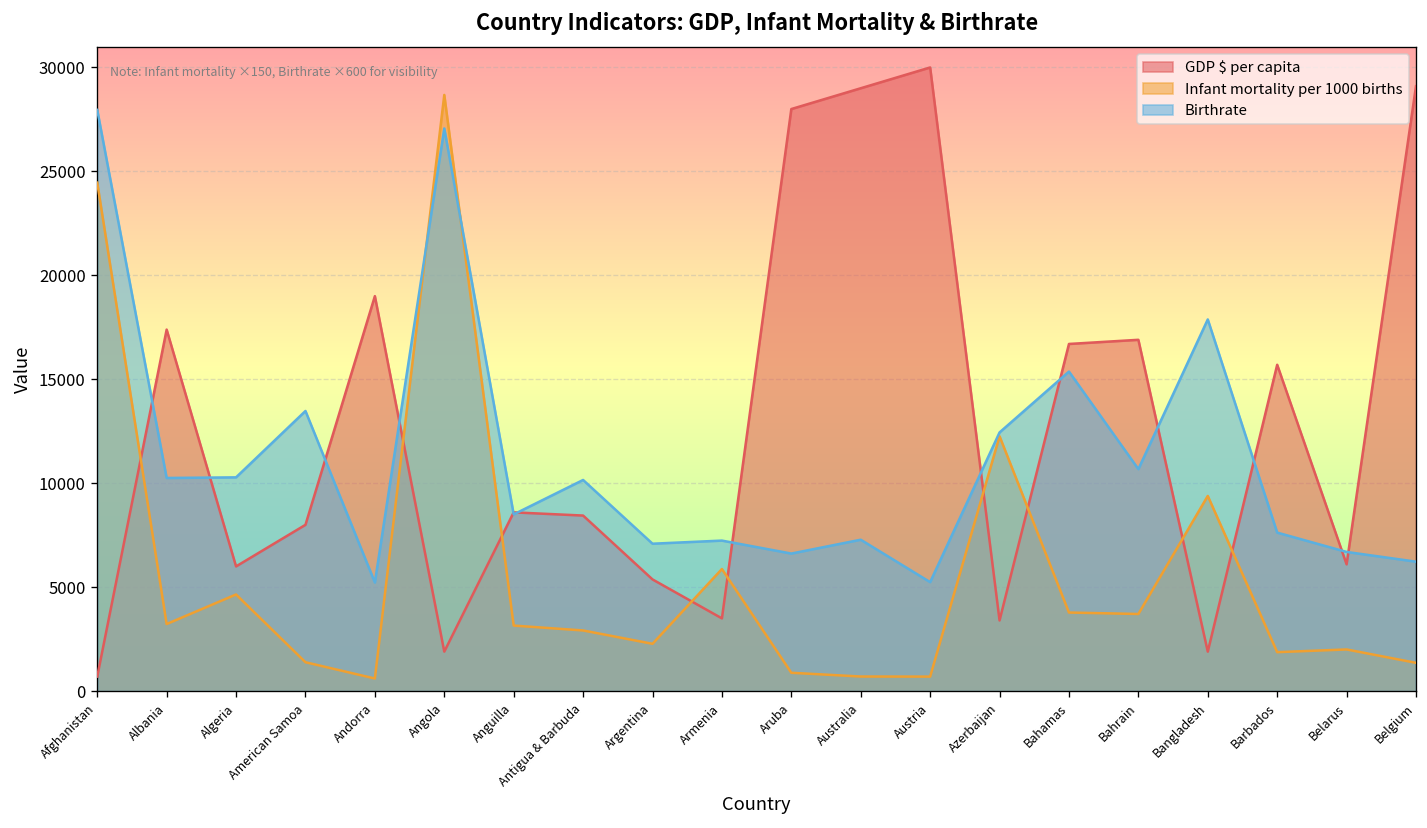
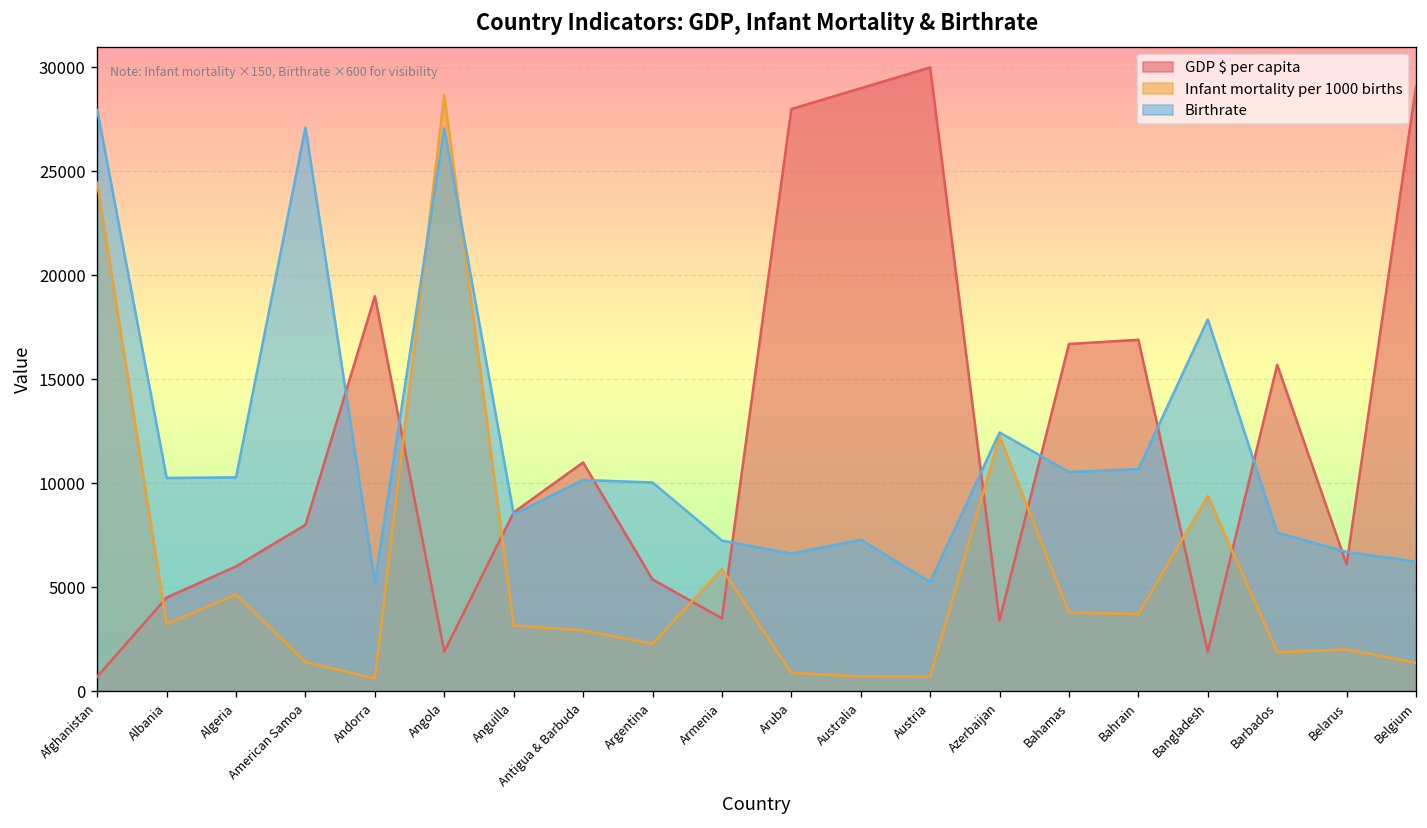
  {
    "GDP $ per capita": {
      "Afghanistan": 700,
-     "Albania": 17400,
+     "Albania": 4500,
      "Algeria": 6000,
      "American Samoa": 8000,
      "Andorra": 19000,
      "Angola": 1900,
-     "Antigua & Barbuda": 8400,
+     "Antigua & Barbuda": 11000,
      "Argentina": 5400,
      "Armenia": 3500,
      "Aruba": 28000,
      "Australia": 29000,
      "Austria": 30000,
      "Azerbaijan": 3400,
      "Bahamas": 16700,
      "Bahrain": 16900,
      "Bangladesh": 1900,
      "Barbados": 15700,
      "Belarus": 6100,
      "Belgium": 29100
    },
    "Infant mortality per 1000 births": {
      "Afghanistan": 24500,
      "Albania": 3200,
      "Algeria": 4700,
      "American Samoa": 1400,
      "Andorra": 600,
      "Anguilla": 3200,
      "Antigua & Barbuda": 2900,
      "Argentina": 2300,
      "Armenia": 5900,
      "Aruba": 900,
      "Australia": 700,
      "Austria": 700,
      "Azerbaijan": 12300,
      "Bahamas": 3800,
      "Bahrain": 3700,
      "Bangladesh": 9400,
      "Barbados": 1900,
      "Belarus": 2000,
      "Belgium": 1400
    },
    "Birthrate": {
      "Afghanistan": 28000,
      "Albania": 10300,
      "Algeria": 10300,
-     "American Samoa": 13500,
+     "American Samoa": 27100,
      "Andorra": 5200,
      "Angola": 27100,
      "Antigua & Barbuda": 10200,
-     "Argentina": 7100,
+     "Argentina": 10000,
      "Armenia": 7200,
      "Aruba": 6600,
      "Australia": 7300,
      "Austria": 5200,
      "Azerbaijan": 12400,
-     "Bahamas": 15400,
+     "Bahamas": 10500,
      "Bahrain": 10700,
      "Bangladesh": 17900,
      "Barbados": 7600,
      "Belarus": 6700,
      "Belgium": 6200
    }
  }
